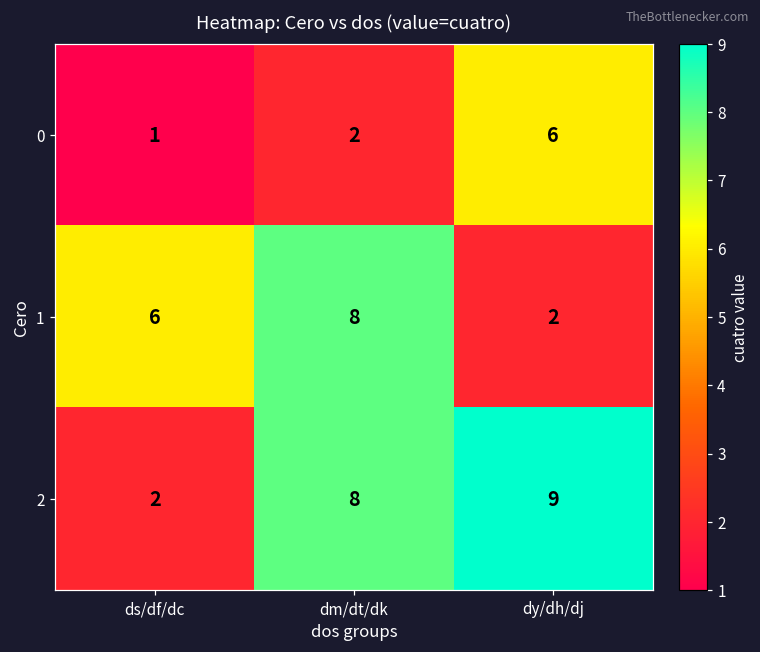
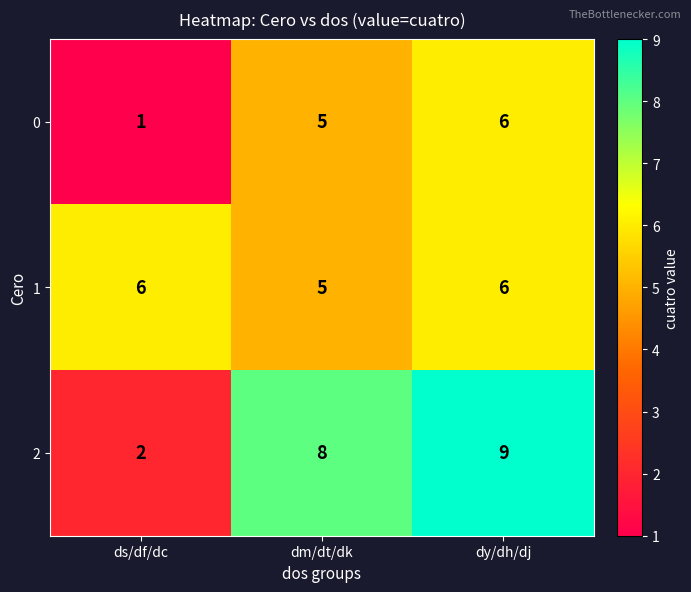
  {
    "0": {
      "ds/df/dc": 1,
-     "dm/dt/dk": 2,
+     "dm/dt/dk": 5,
      "dy/dh/dj": 6
    },
    "1": {
      "ds/df/dc": 6,
-     "dm/dt/dk": 8,
-     "dy/dh/dj": 2
+     "dm/dt/dk": 5,
+     "dy/dh/dj": 6
    },
    "2": {
      "ds/df/dc": 2,
      "dm/dt/dk": 8,
      "dy/dh/dj": 9
    }
  }
